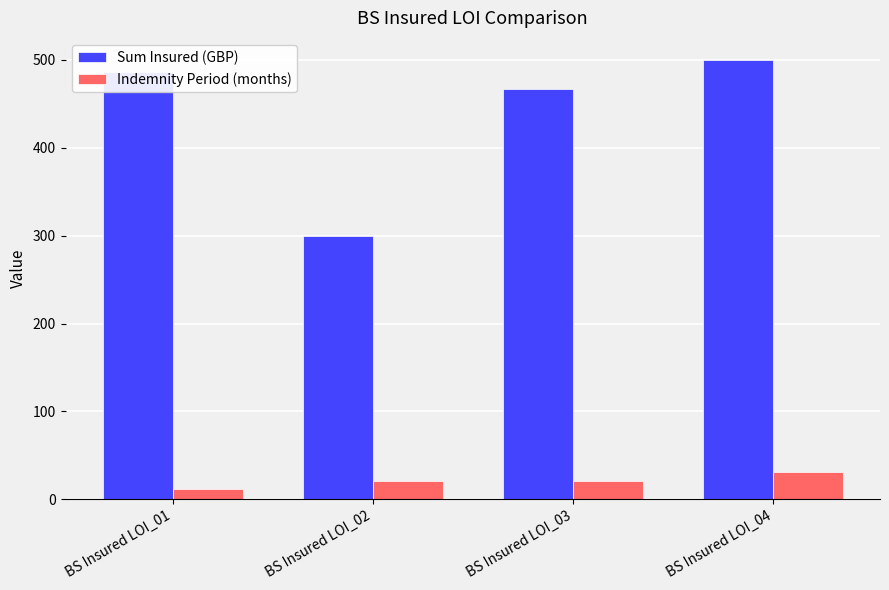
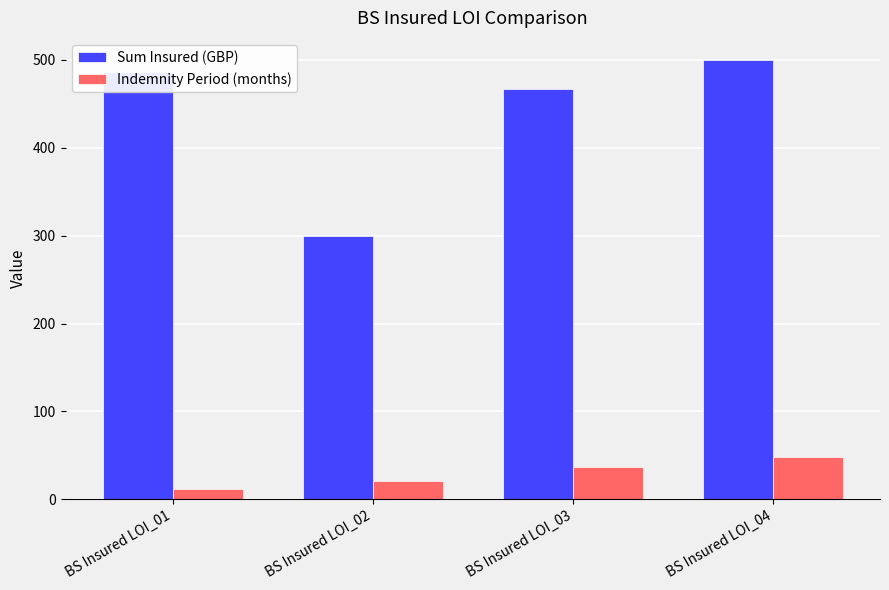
  {
    "Sum Insured (GBP)": {
      "BS Insured LOI_02": 300,
      "BS Insured LOI_03": 470,
      "BS Insured LOI_04": 500
    },
    "Indemnity Period (months)": {
      "BS Insured LOI_01": 10,
      "BS Insured LOI_02": 20,
-     "BS Insured LOI_03": 20,
-     "BS Insured LOI_04": 30
+     "BS Insured LOI_03": 40,
+     "BS Insured LOI_04": 50
    }
  }
